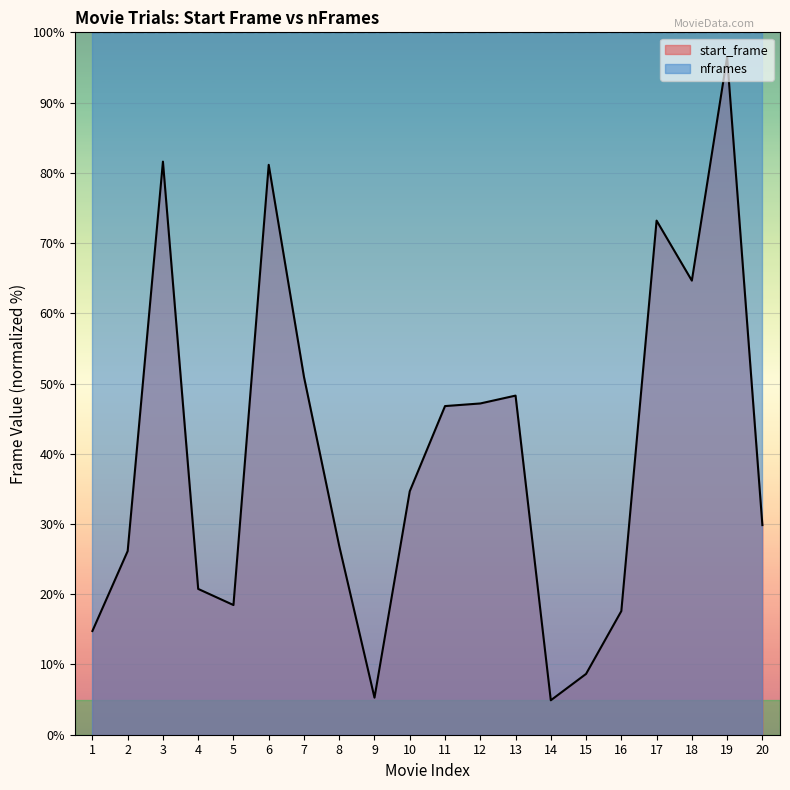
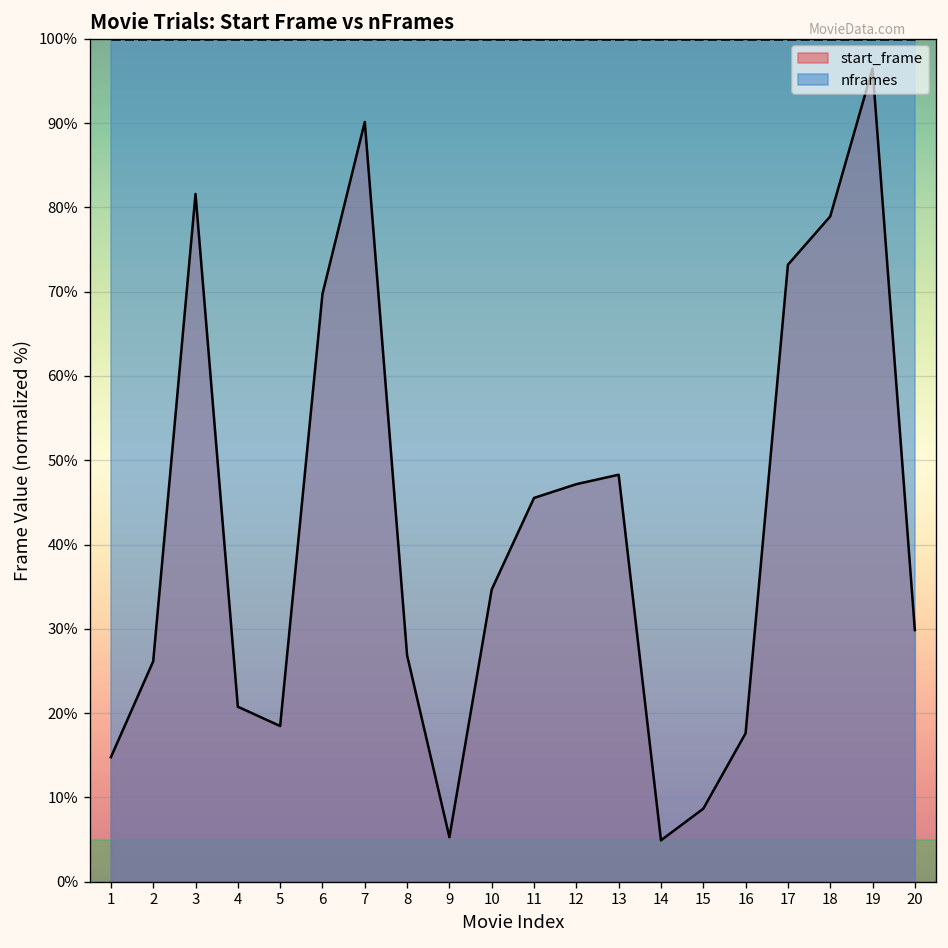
  {
    "start_frame": {
      "1": "15%",
      "2": "26%",
      "3": "82%",
      "4": "21%",
      "5": "18%",
-     "6": "81%",
-     "7": "51%",
+     "6": "70%",
+     "7": "90%",
      "8": "27%",
      "9": "5%",
      "10": "35%",
-     "11": "47%",
+     "11": "46%",
      "12": "47%",
      "13": "48%",
      "14": "5%",
      "15": "9%",
      "16": "18%",
      "17": "73%",
-     "18": "65%",
+     "18": "79%",
      "20": "30%"
    },
    "nframes": {
      "1": "100%",
      "2": "100%",
      "3": "100%",
      "4": "100%",
      "5": "100%",
      "6": "100%",
      "7": "100%",
      "8": "100%",
      "9": "100%",
      "10": "100%",
      "11": "100%",
      "12": "100%",
      "13": "100%",
      "14": "100%",
      "15": "100%",
      "16": "100%",
      "17": "100%",
      "18": "100%",
      "19": "100%",
      "20": "100%"
    }
  }
